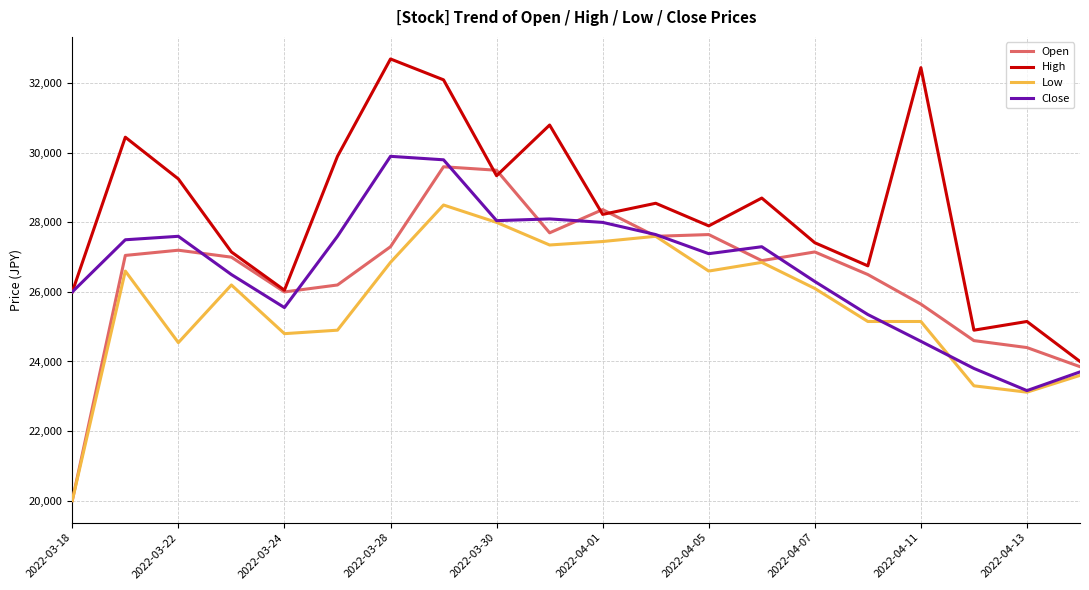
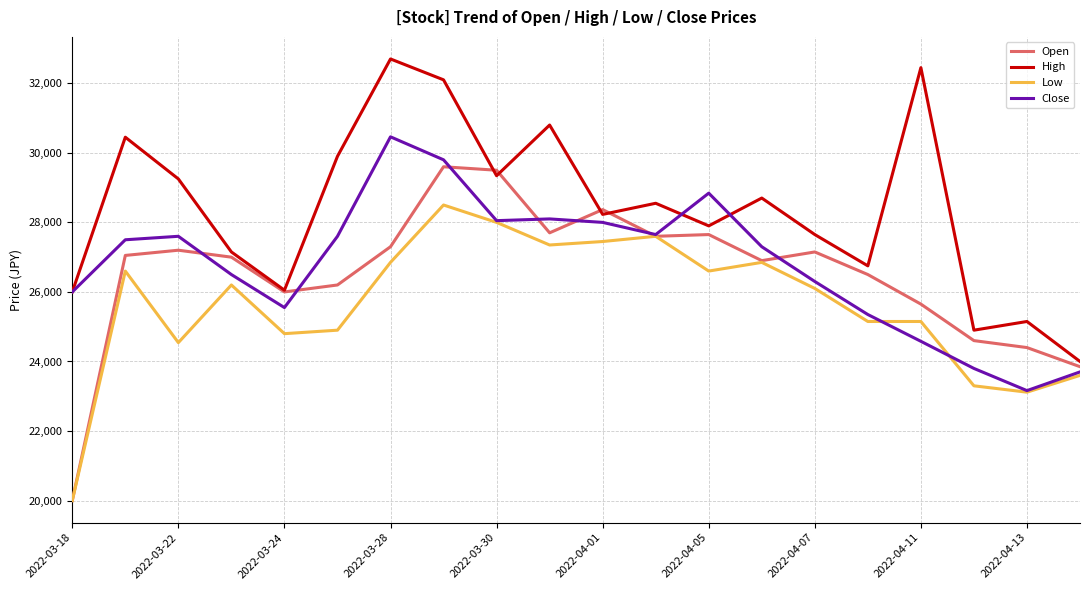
  {
    "Open": {
      "2022-03-22": "27,200",
      "2022-03-28": "27,300",
      "2022-03-30": "29,500",
      "2022-04-01": "28,400",
      "2022-04-05": "27,700",
      "2022-04-07": "27,200",
      "2022-04-11": "25,700",
      "2022-04-13": "24,400"
    },
    "High": {
      "2022-03-22": "29,300",
      "2022-03-28": "32,700",
      "2022-03-30": "29,300",
      "2022-04-01": "28,200",
      "2022-04-05": "27,900",
-     "2022-04-07": "27,400",
+     "2022-04-07": "27,700",
      "2022-04-11": "32,500",
      "2022-04-13": "25,200"
    },
    "Low": {
      "2022-03-22": "24,500",
      "2022-03-24": "24,800",
      "2022-03-28": "26,900",
      "2022-04-01": "27,500",
      "2022-04-05": "26,600",
      "2022-04-07": "26,100",
      "2022-04-11": "25,200"
    },
    "Close": {
      "2022-03-22": "27,600",
      "2022-03-24": "25,600",
-     "2022-03-28": "29,900",
+     "2022-03-28": "30,500",
      "2022-04-01": "28,000",
-     "2022-04-05": "27,100",
+     "2022-04-05": "28,800",
      "2022-04-07": "26,300",
      "2022-04-11": "24,600"
    }
  }
